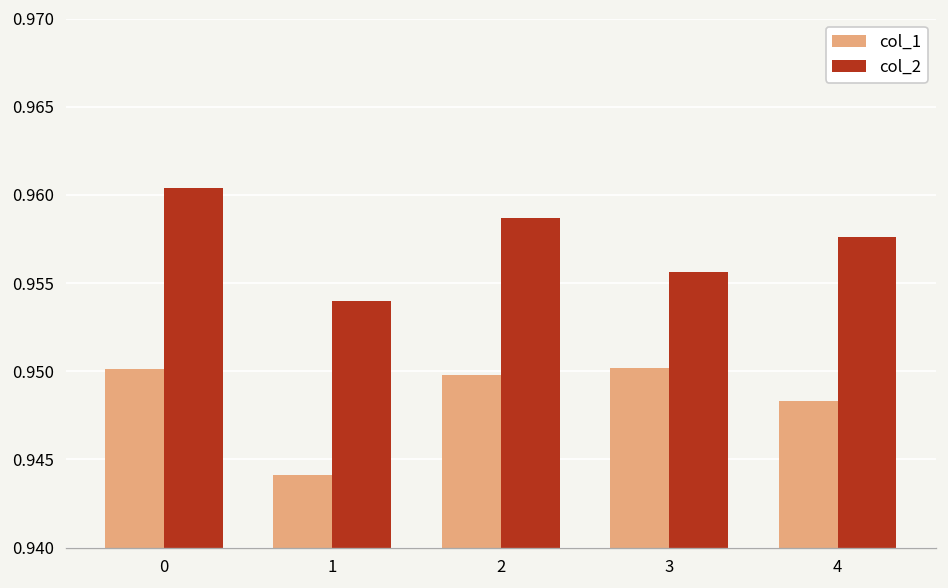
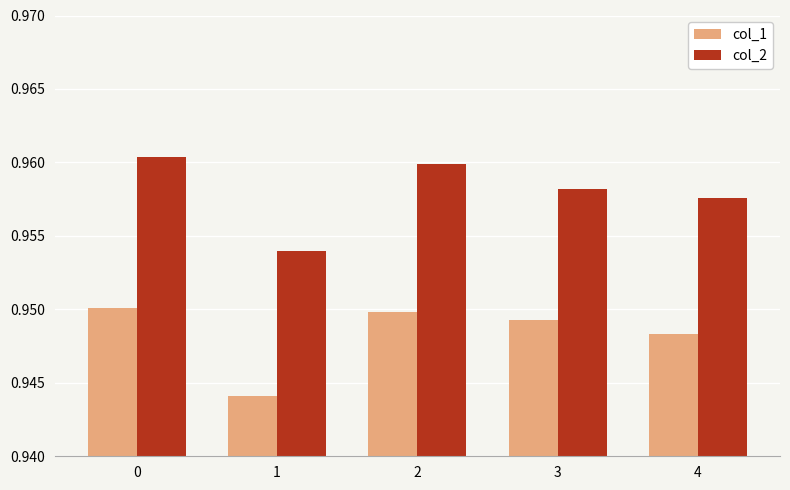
  {
    "col_1": {
      "0": 0.9501,
      "1": 0.9441,
      "2": 0.9498,
-     "3": 0.9502,
+     "3": 0.9493,
      "4": 0.9483
    },
    "col_2": {
      "0": 0.9604,
      "1": 0.9540,
-     "2": 0.9587,
-     "3": 0.9556,
+     "2": 0.9599,
+     "3": 0.9582,
      "4": 0.9576
    }
  }
